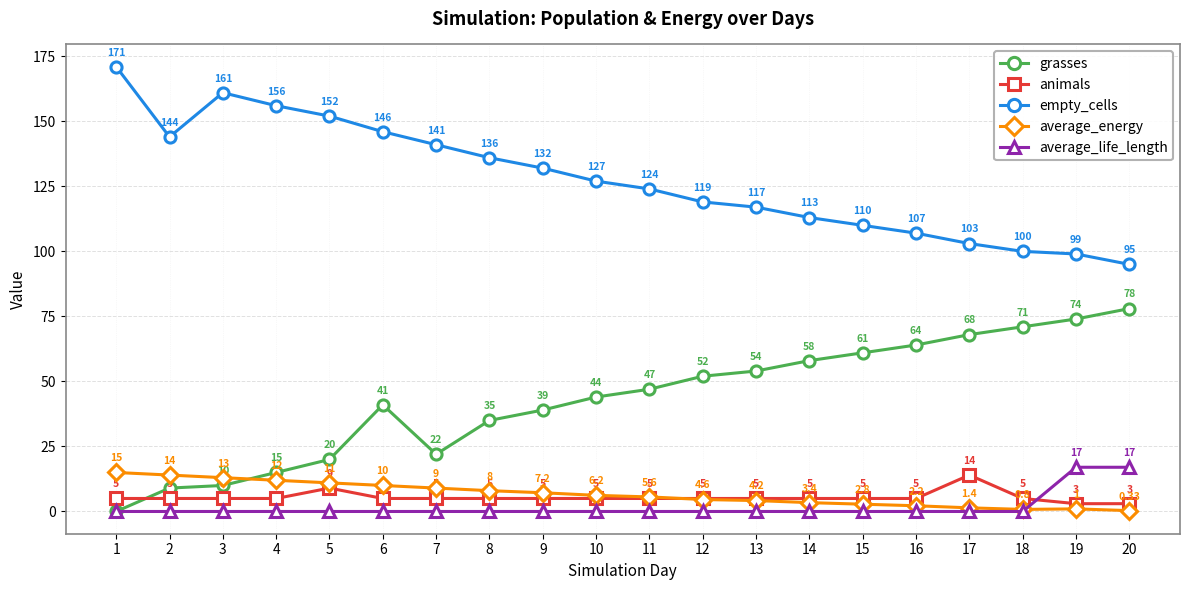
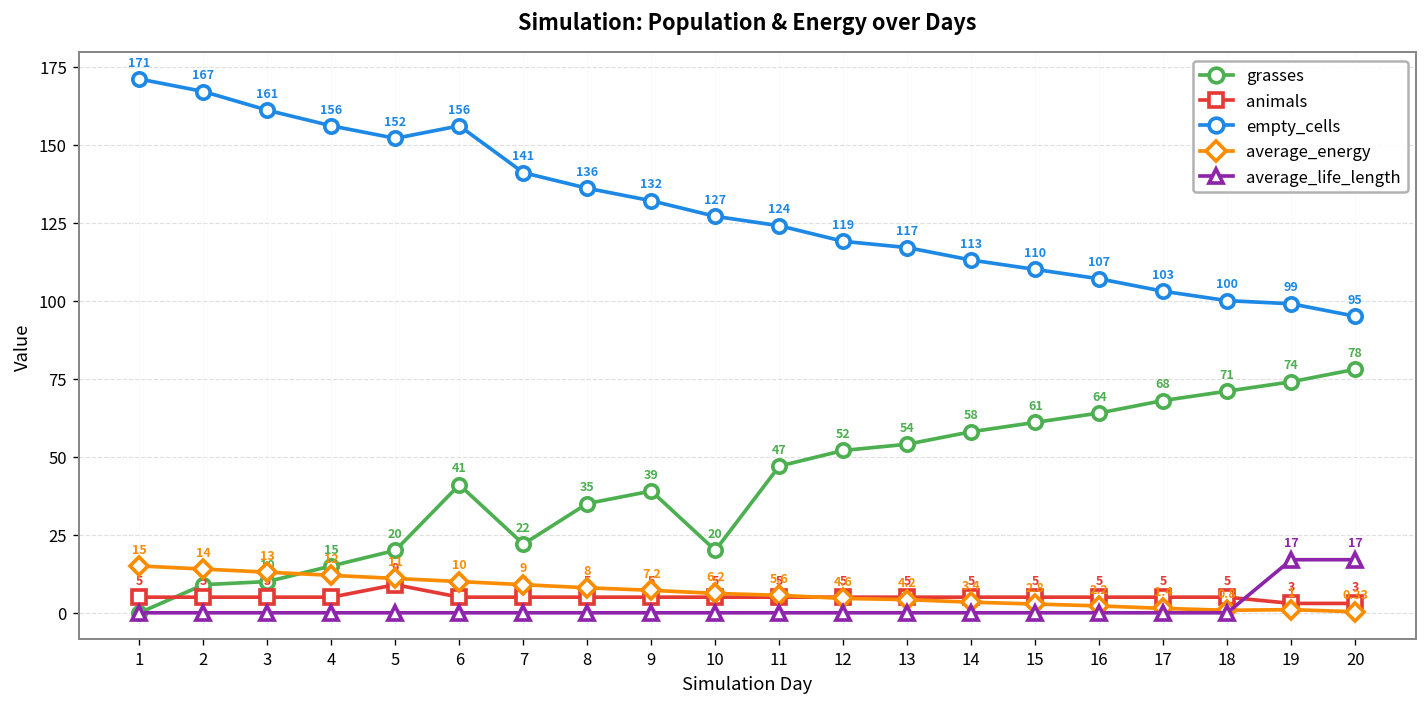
  {
    "grasses": {
      "5": 20,
      "6": 41,
      "7": 22,
      "8": 35,
      "9": 39,
-     "10": 44,
+     "10": 20,
      "11": 47,
      "12": 52,
      "13": 54,
      "14": 58,
      "15": 61,
      "16": 64,
      "17": 68,
      "18": 71,
      "19": 74,
      "20": 78
    },
    "animals": {
      "1": 5,
-     "17": 14,
+     "17": 5,
      "18": 5
    },
    "empty_cells": {
      "1": 171,
-     "2": 144,
+     "2": 167,
      "3": 161,
      "4": 156,
      "5": 152,
-     "6": 146,
+     "6": 156,
      "7": 141,
      "8": 136,
      "9": 132,
      "10": 127,
      "11": 124,
      "12": 119,
      "13": 117,
      "14": 113,
      "15": 110,
      "16": 107,
      "17": 103,
      "18": 100,
      "19": 99,
      "20": 95
    },
    "average_energy": {
      "1": 15,
      "2": 14,
      "6": 10,
      "7": 9,
      "20": 0.33
    },
    "average_life_length": {
      "19": 17,
      "20": 17
    }
  }
